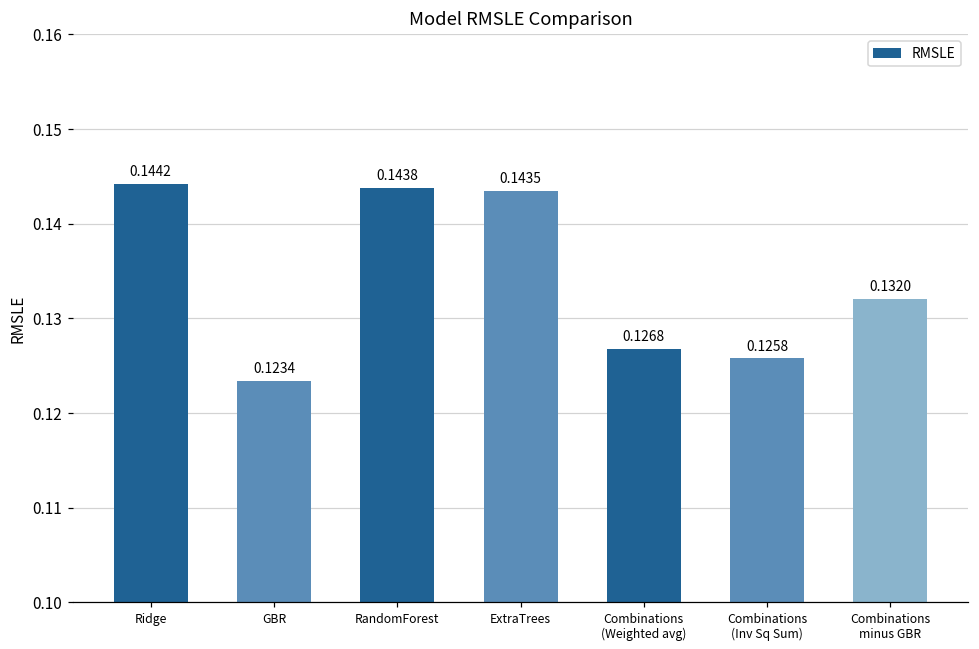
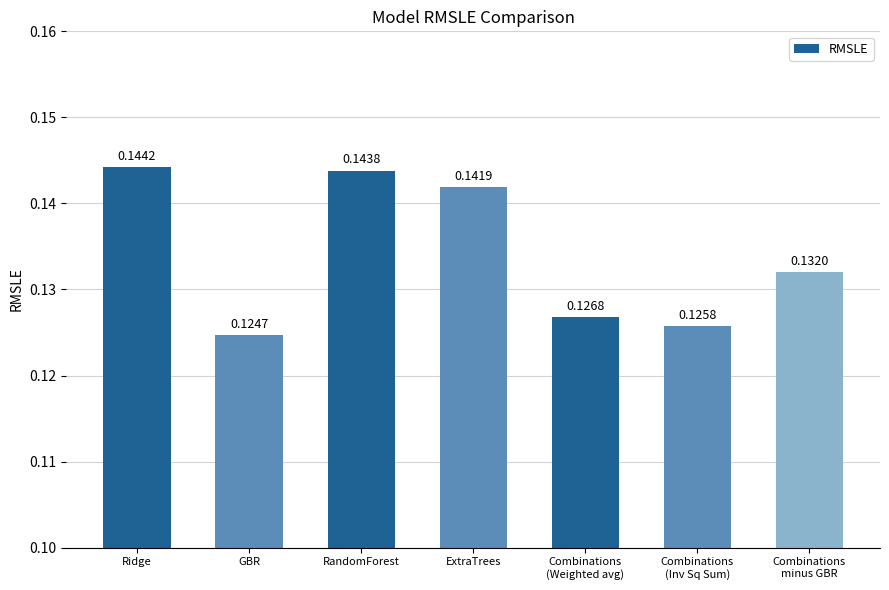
  {
    "Ridge": 0.1442,
-   "GBR": 0.1234,
+   "GBR": 0.1247,
    "RandomForest": 0.1438,
-   "ExtraTrees": 0.1435,
+   "ExtraTrees": 0.1419,
    "Combinations (Weighted avg)": 0.1268,
    "Combinations (Inv Sq Sum)": 0.1258,
    "Combinations minus GBR": 0.1320
  }
